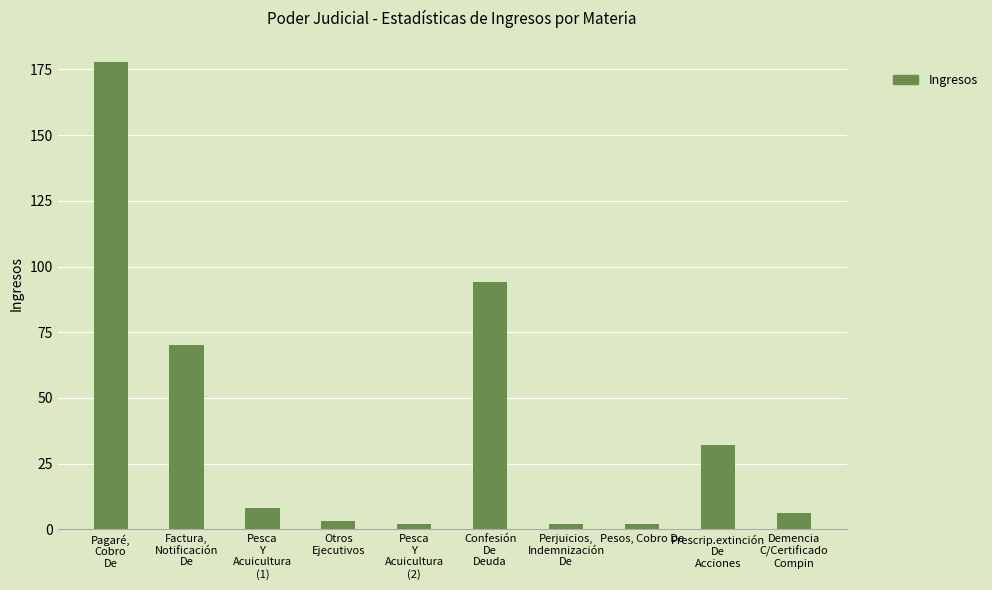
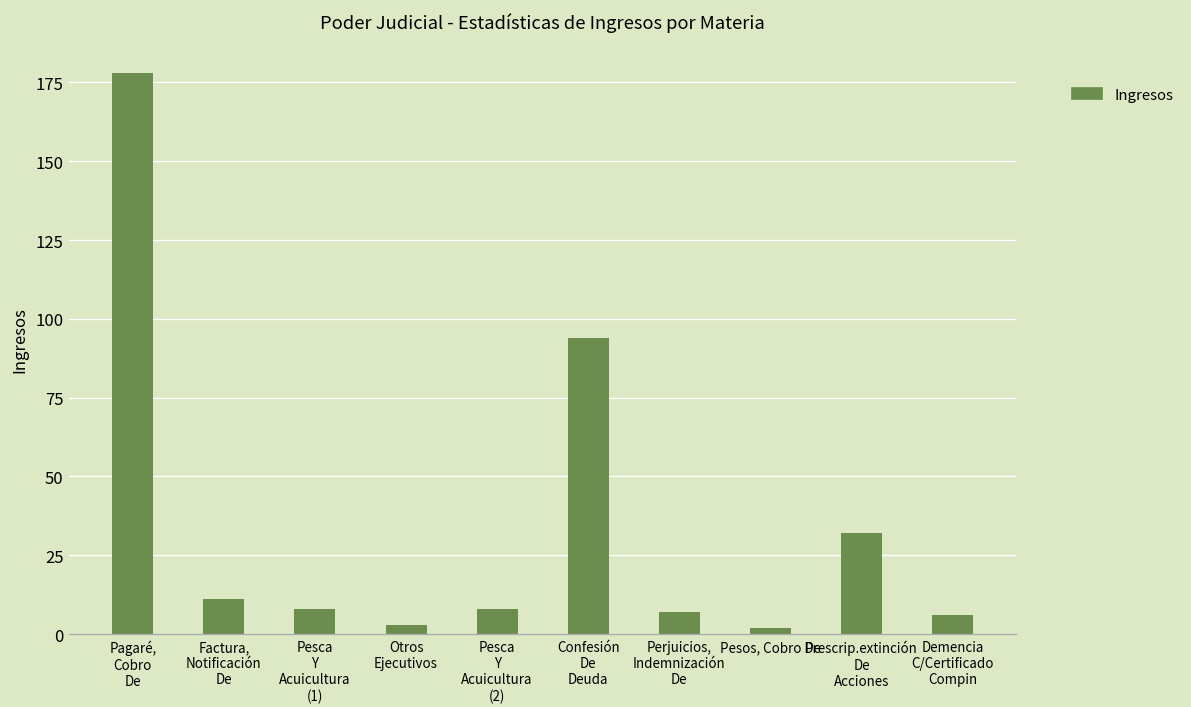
  {
    "Pagaré, Cobro De": 178,
-   "Factura, Notificación De": 70,
+   "Factura, Notificación De": 11,
    "Pesca Y Acuicultura (1)": 8,
    "Otros Ejecutivos": 3,
-   "Pesca Y Acuicultura (2)": 2,
+   "Pesca Y Acuicultura (2)": 8,
    "Confesión De Deuda": 94,
-   "Perjuicios, Indemnización De": 2,
+   "Perjuicios, Indemnización De": 7,
    "Prescrip.extinción De Acciones": 32,
    "Demencia C/Certificado Compin": 6
  }
